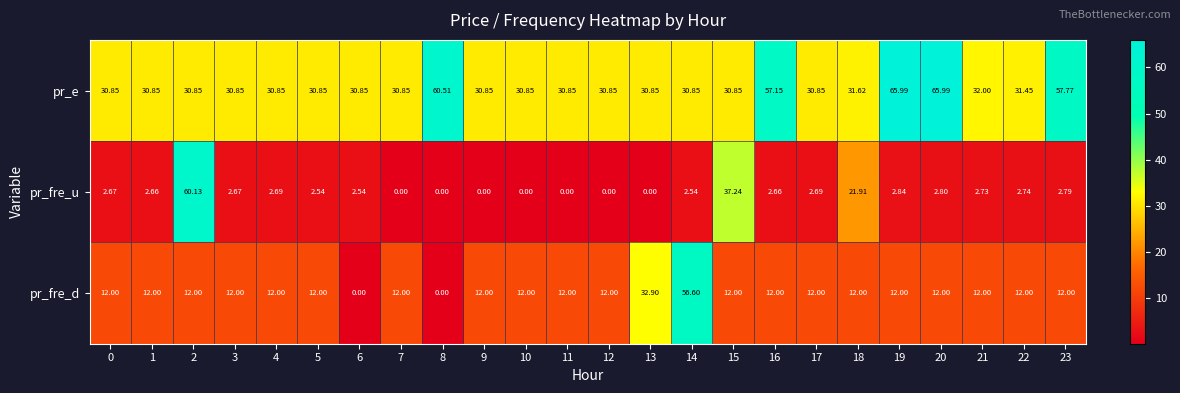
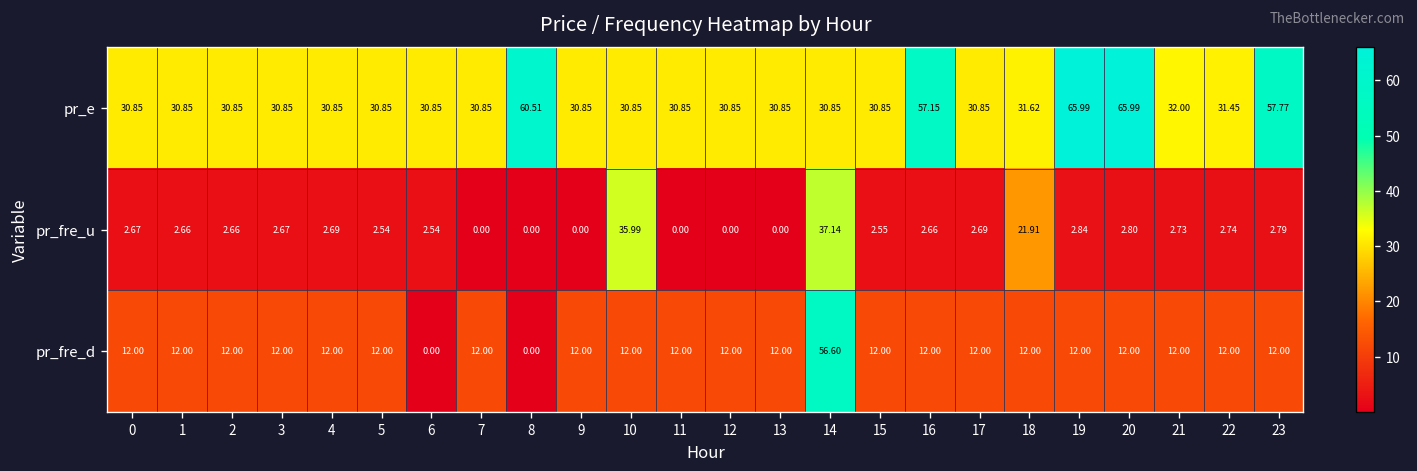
  {
    "pr_e": {
      "0": 30.85,
      "1": 30.85,
      "2": 30.85,
      "3": 30.85,
      "4": 30.85,
      "5": 30.85,
      "6": 30.85,
      "7": 30.85,
      "8": 60.51,
      "9": 30.85,
      "10": 30.85,
      "11": 30.85,
      "12": 30.85,
      "13": 30.85,
      "14": 30.85,
      "15": 30.85,
      "16": 57.15,
      "17": 30.85,
      "18": 31.62,
      "19": 65.99,
      "20": 65.99,
      "21": 32.00,
      "22": 31.45,
      "23": 57.77
    },
    "pr_fre_u": {
      "0": 2.67,
      "1": 2.66,
-     "2": 60.13,
+     "2": 2.66,
      "3": 2.67,
      "4": 2.69,
      "5": 2.54,
      "6": 2.54,
      "7": 0.00,
      "8": 0.00,
      "9": 0.00,
-     "10": 0.00,
+     "10": 35.99,
      "11": 0.00,
      "12": 0.00,
      "13": 0.00,
-     "14": 2.54,
-     "15": 37.24,
+     "14": 37.14,
+     "15": 2.55,
      "16": 2.66,
      "17": 2.69,
      "18": 21.91,
      "19": 2.84,
      "20": 2.80,
      "21": 2.73,
      "22": 2.74,
      "23": 2.79
    },
    "pr_fre_d": {
      "0": 12.00,
      "1": 12.00,
      "2": 12.00,
      "3": 12.00,
      "4": 12.00,
      "5": 12.00,
      "6": 0.00,
      "7": 12.00,
      "8": 0.00,
      "9": 12.00,
      "10": 12.00,
      "11": 12.00,
      "12": 12.00,
-     "13": 32.90,
+     "13": 12.00,
      "14": 56.60,
      "15": 12.00,
      "16": 12.00,
      "17": 12.00,
      "18": 12.00,
      "19": 12.00,
      "20": 12.00,
      "21": 12.00,
      "22": 12.00,
      "23": 12.00
    }
  }
